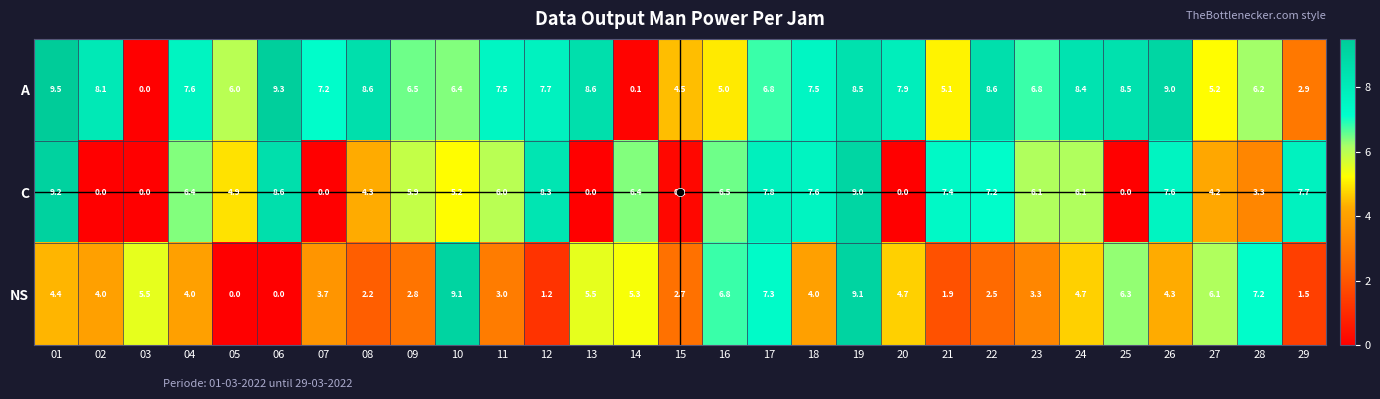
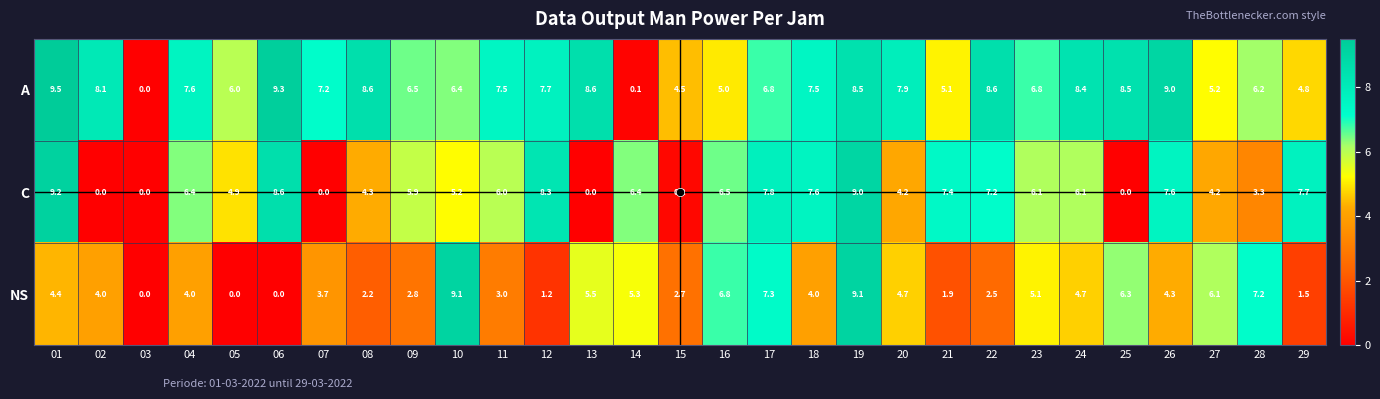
  {
    "A": {
      "01": 9.5,
      "02": 8.1,
      "03": 0.0,
      "04": 7.6,
      "05": 6.0,
      "06": 9.3,
      "07": 7.2,
      "08": 8.6,
      "09": 6.5,
      "10": 6.4,
      "11": 7.5,
      "12": 7.7,
      "13": 8.6,
      "14": 0.1,
      "15": 4.5,
      "16": 5.0,
      "17": 6.8,
      "18": 7.5,
      "19": 8.5,
      "20": 7.9,
      "21": 5.1,
      "22": 8.6,
      "23": 6.8,
      "24": 8.4,
      "25": 8.5,
      "26": 9.0,
      "27": 5.2,
      "28": 6.2,
-     "29": 2.9
+     "29": 4.8
    },
    "C": {
      "01": 9.2,
      "02": 0.0,
      "03": 0.0,
      "04": 6.4,
      "05": 4.9,
      "06": 8.6,
      "07": 0.0,
      "08": 4.3,
      "09": 5.9,
      "10": 5.2,
      "11": 6.0,
      "12": 8.3,
      "13": 0.0,
      "14": 6.4,
      "16": 6.5,
      "17": 7.8,
      "18": 7.6,
      "19": 9.0,
-     "20": 0.0,
+     "20": 4.2,
      "21": 7.4,
      "22": 7.2,
      "23": 6.1,
      "24": 6.1,
      "25": 0.0,
      "26": 7.6,
      "27": 4.2,
      "28": 3.3,
      "29": 7.7
    },
    "NS": {
      "01": 4.4,
      "02": 4.0,
-     "03": 5.5,
+     "03": 0.0,
      "04": 4.0,
      "05": 0.0,
      "06": 0.0,
      "07": 3.7,
      "08": 2.2,
      "09": 2.8,
      "10": 9.1,
      "11": 3.0,
      "12": 1.2,
      "13": 5.5,
      "14": 5.3,
      "15": 2.7,
      "16": 6.8,
      "17": 7.3,
      "18": 4.0,
      "19": 9.1,
      "20": 4.7,
      "21": 1.9,
      "22": 2.5,
-     "23": 3.3,
+     "23": 5.1,
      "24": 4.7,
      "25": 6.3,
      "26": 4.3,
      "27": 6.1,
      "28": 7.2,
      "29": 1.5
    }
  }
